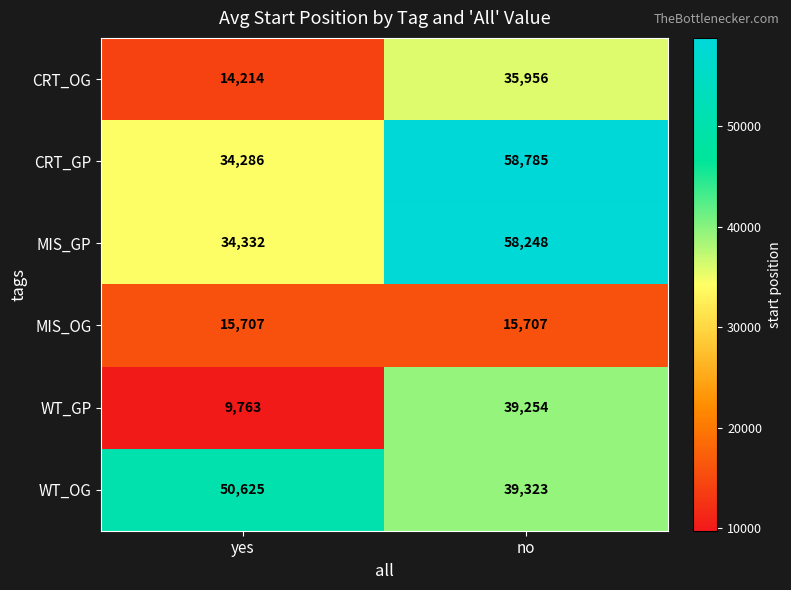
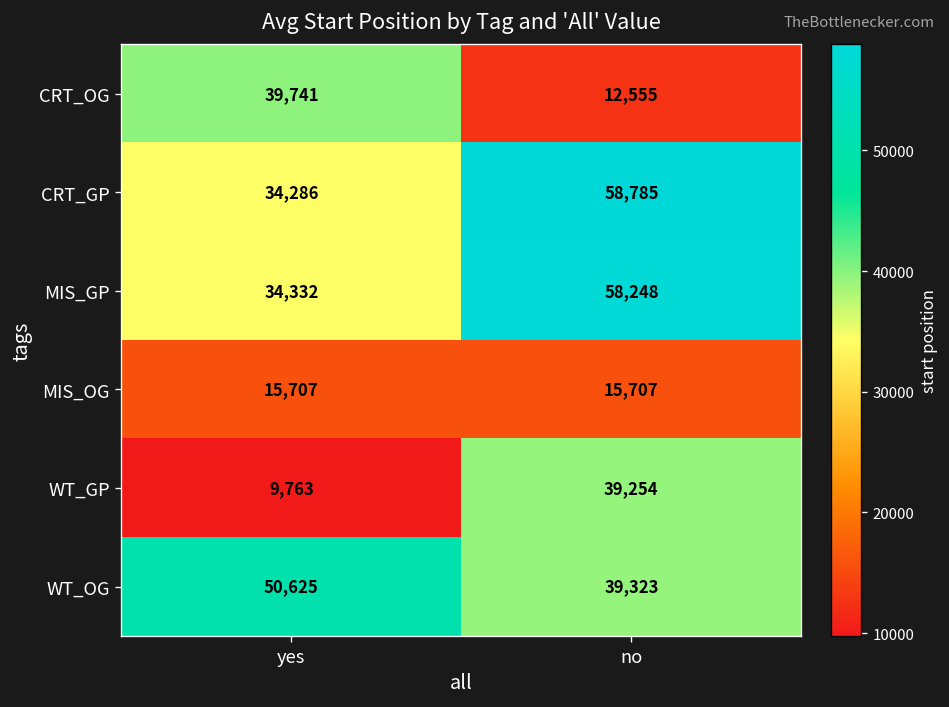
  {
    "CRT_OG": {
-     "yes": "14,214",
-     "no": "35,956"
+     "yes": "39,741",
+     "no": "12,555"
    },
    "CRT_GP": {
      "yes": "34,286",
      "no": "58,785"
    },
    "MIS_GP": {
      "yes": "34,332",
      "no": "58,248"
    },
    "MIS_OG": {
      "yes": "15,707",
      "no": "15,707"
    },
    "WT_GP": {
      "yes": "9,763",
      "no": "39,254"
    },
    "WT_OG": {
      "yes": "50,625",
      "no": "39,323"
    }
  }
